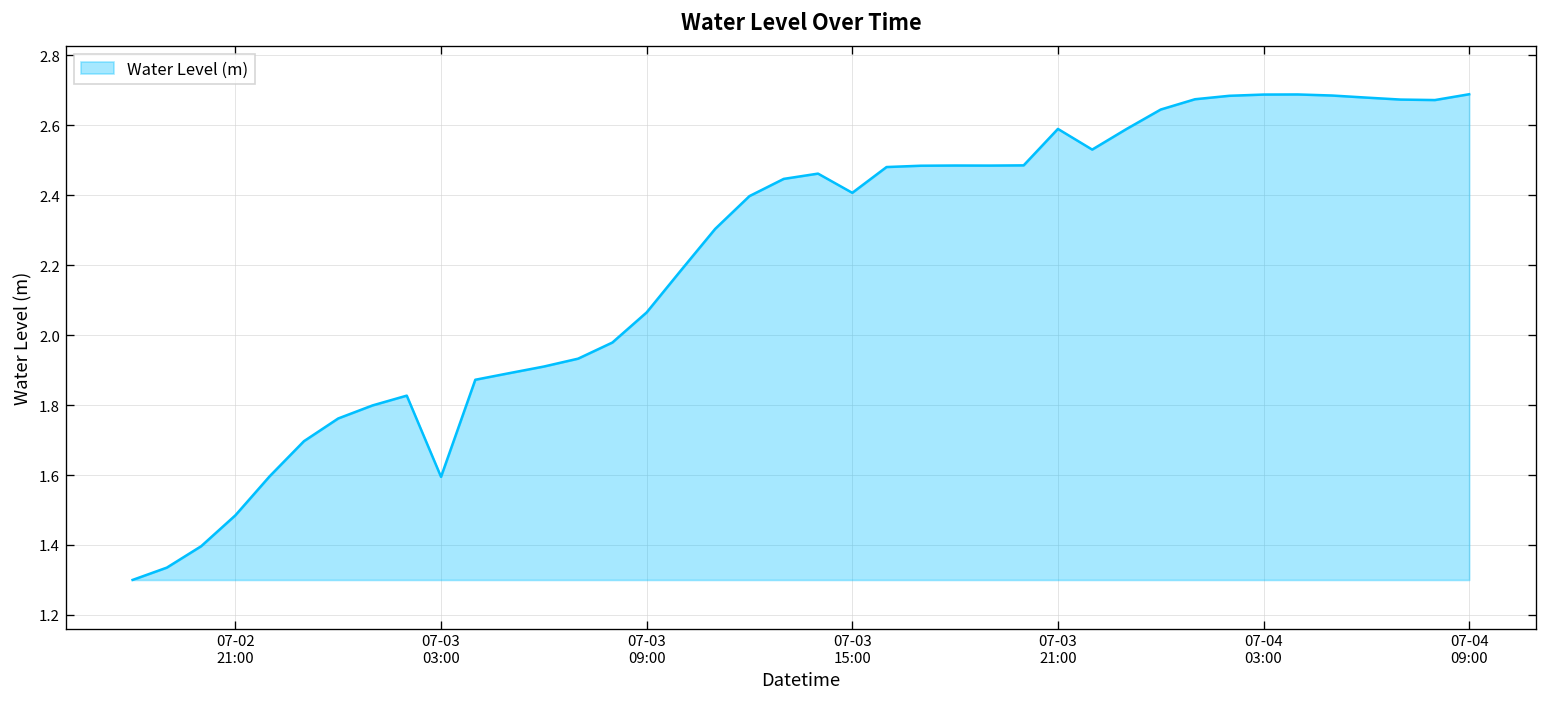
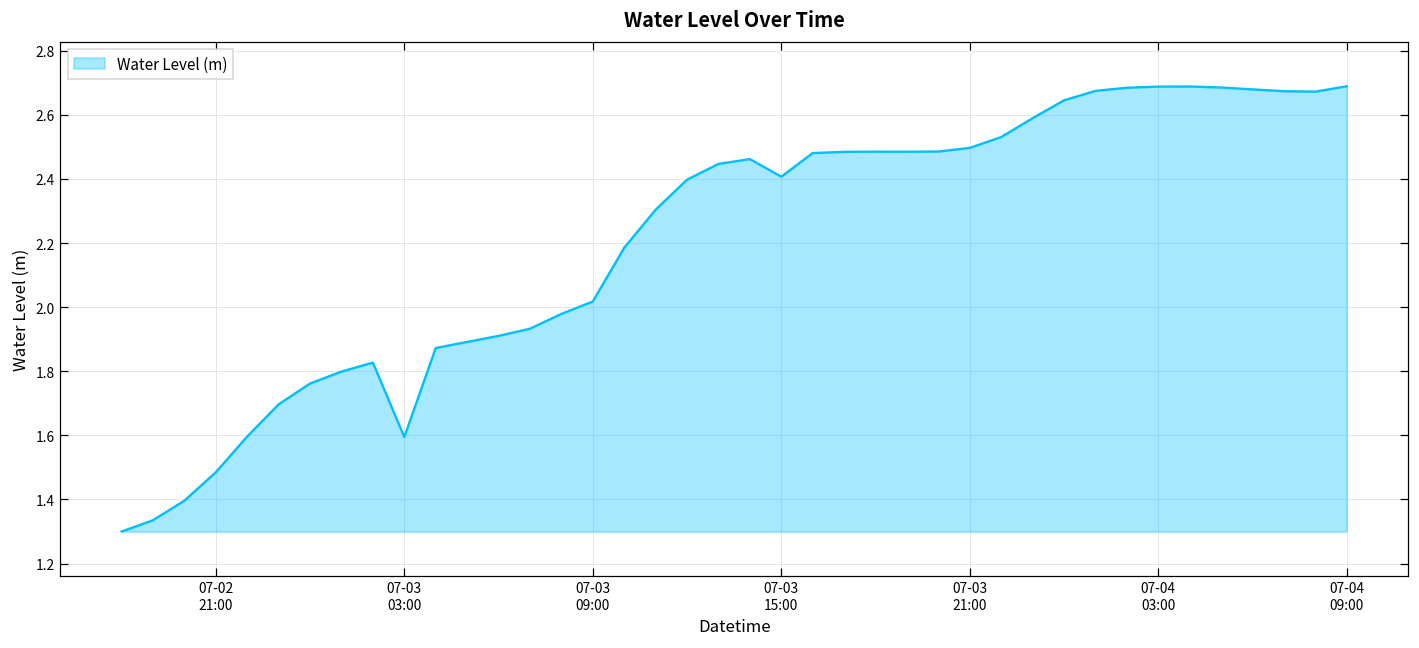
  {
    "07-02 21:00": 1.48,
    "07-03 03:00": 1.59,
-   "07-03 09:00": 2.06,
+   "07-03 09:00": 2.02,
    "07-03 15:00": 2.41,
-   "07-03 21:00": 2.59,
+   "07-03 21:00": 2.50,
    "07-04 03:00": 2.69,
    "07-04 09:00": 2.69
  }
